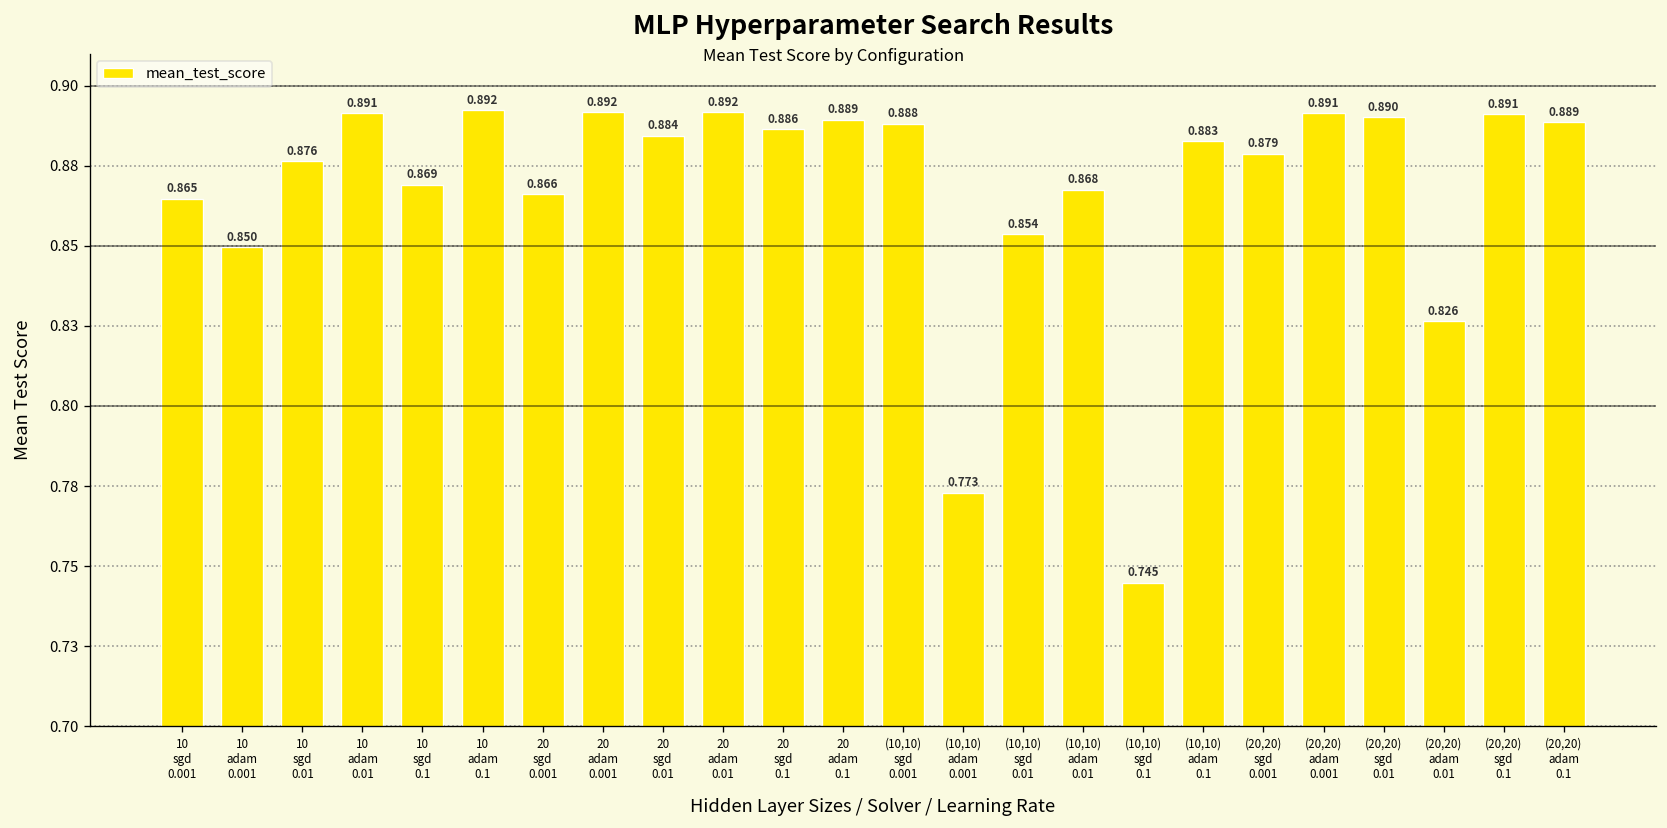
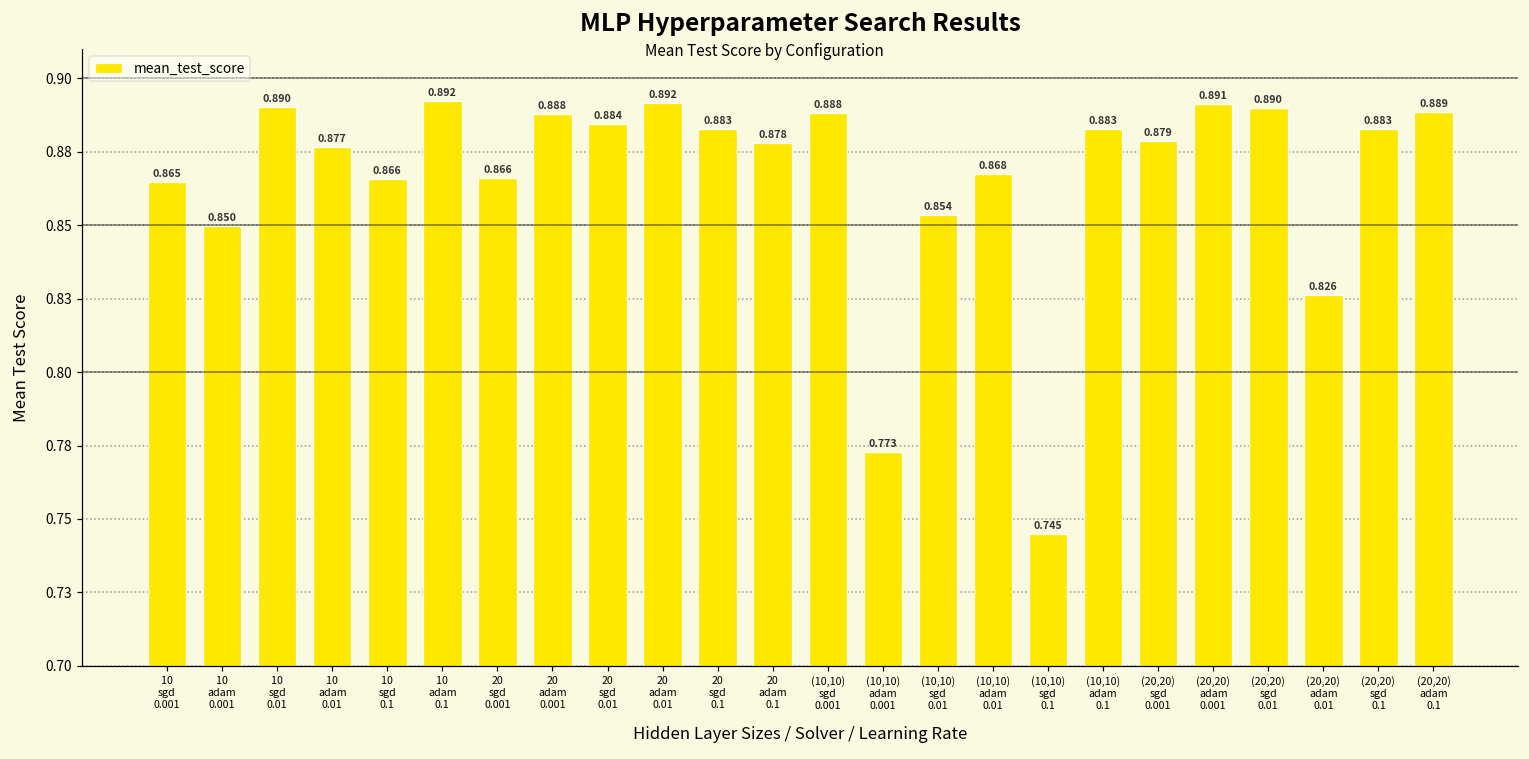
  {
    "10 sgd 0.001": 0.865,
    "10 adam 0.001": 0.850,
-   "10 sgd 0.01": 0.876,
-   "10 adam 0.01": 0.891,
-   "10 sgd 0.1": 0.869,
+   "10 sgd 0.01": 0.890,
+   "10 adam 0.01": 0.877,
+   "10 sgd 0.1": 0.866,
    "10 adam 0.1": 0.892,
    "20 sgd 0.001": 0.866,
-   "20 adam 0.001": 0.892,
+   "20 adam 0.001": 0.888,
    "20 sgd 0.01": 0.884,
    "20 adam 0.01": 0.892,
-   "20 sgd 0.1": 0.886,
-   "20 adam 0.1": 0.889,
+   "20 sgd 0.1": 0.883,
+   "20 adam 0.1": 0.878,
    "(10,10) sgd 0.001": 0.888,
    "(10,10) adam 0.001": 0.773,
    "(10,10) sgd 0.01": 0.854,
    "(10,10) adam 0.01": 0.868,
    "(10,10) sgd 0.1": 0.745,
    "(10,10) adam 0.1": 0.883,
    "(20,20) sgd 0.001": 0.879,
    "(20,20) adam 0.001": 0.891,
    "(20,20) sgd 0.01": 0.890,
    "(20,20) adam 0.01": 0.826,
-   "(20,20) sgd 0.1": 0.891,
+   "(20,20) sgd 0.1": 0.883,
    "(20,20) adam 0.1": 0.889
  }
